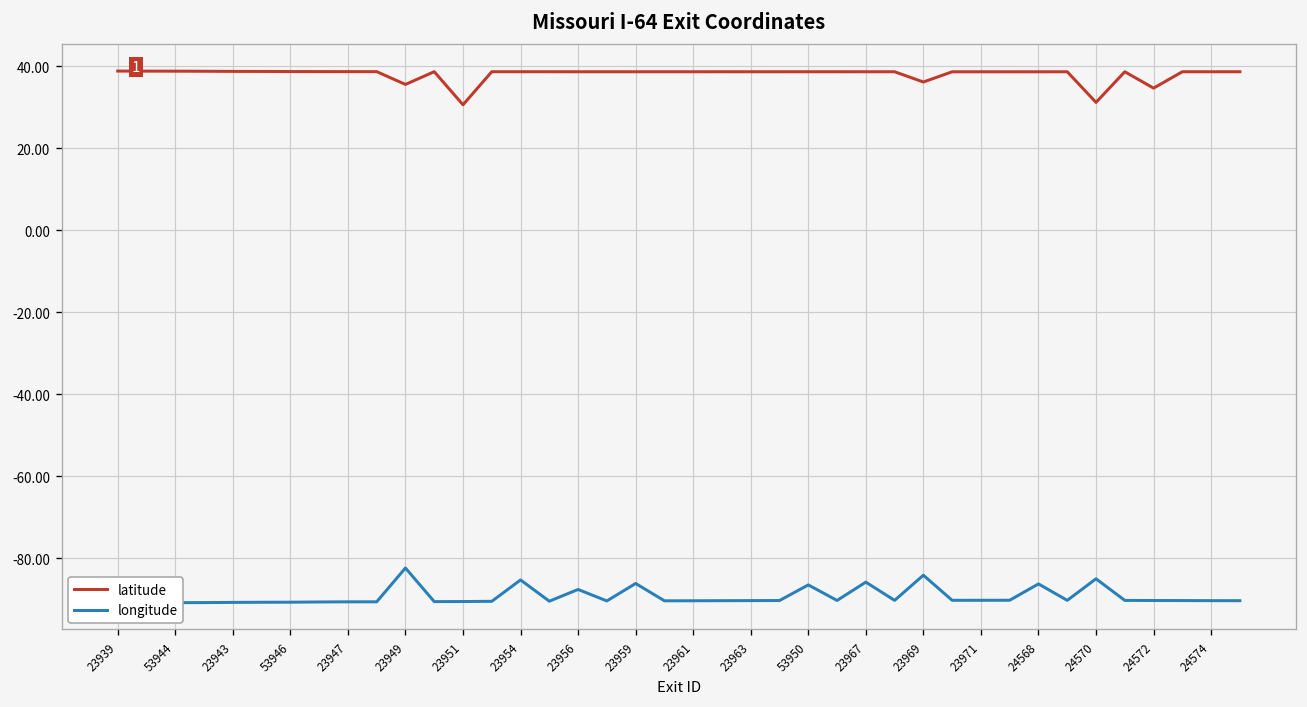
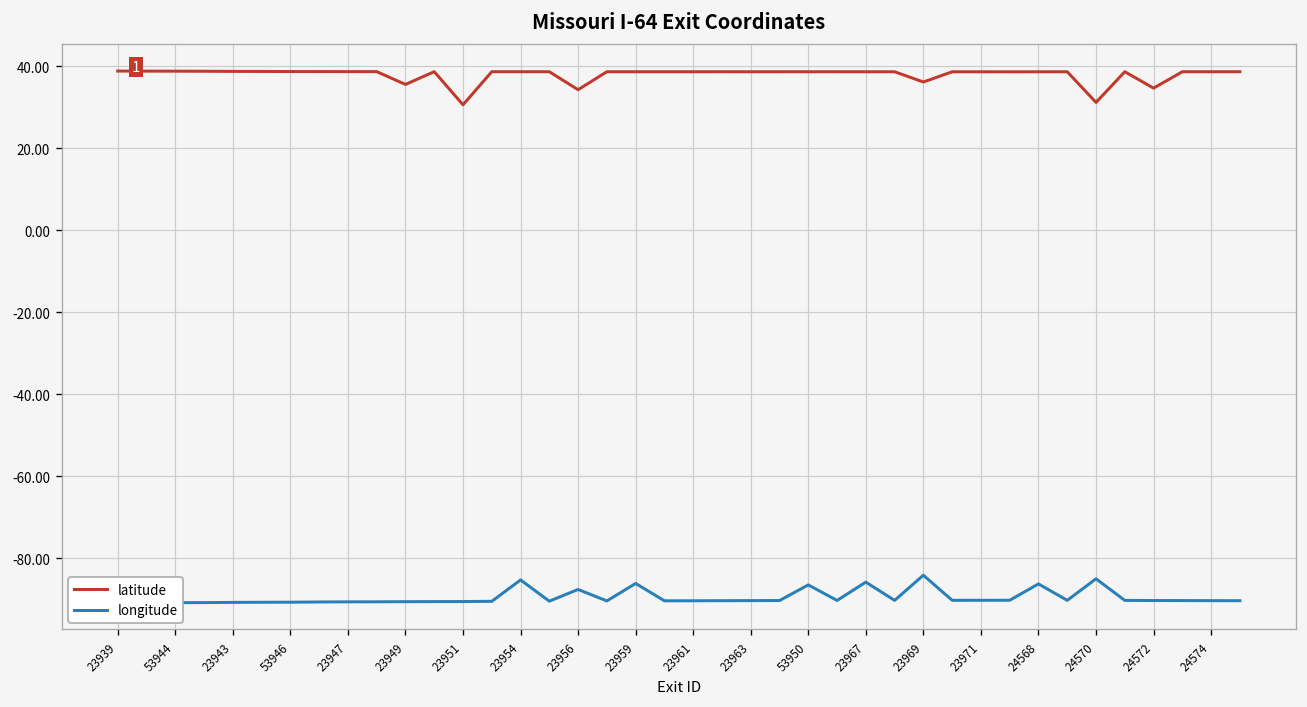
  {
    "latitude": {
      "23939": 39,
      "53944": 39,
      "23943": 39,
      "53946": 39,
      "23947": 39,
      "23949": 36,
      "23951": 31,
      "23954": 39,
-     "23956": 39,
+     "23956": 34,
      "23959": 39,
      "23961": 39,
      "23963": 39,
      "53950": 39,
      "23967": 39,
      "23969": 36,
      "23971": 39,
      "24568": 39,
      "24570": 31,
      "24572": 35,
      "24574": 39
    },
    "longitude": {
      "23943": -91,
      "53946": -91,
      "23947": -91,
-     "23949": -82,
+     "23949": -91,
      "23951": -90,
      "23954": -85,
      "23956": -88,
      "23959": -86,
      "23961": -90,
      "23963": -90,
      "53950": -86,
      "23967": -86,
      "23969": -84,
      "23971": -90,
      "24568": -86,
      "24570": -85,
      "24572": -90,
      "24574": -90
    }
  }
